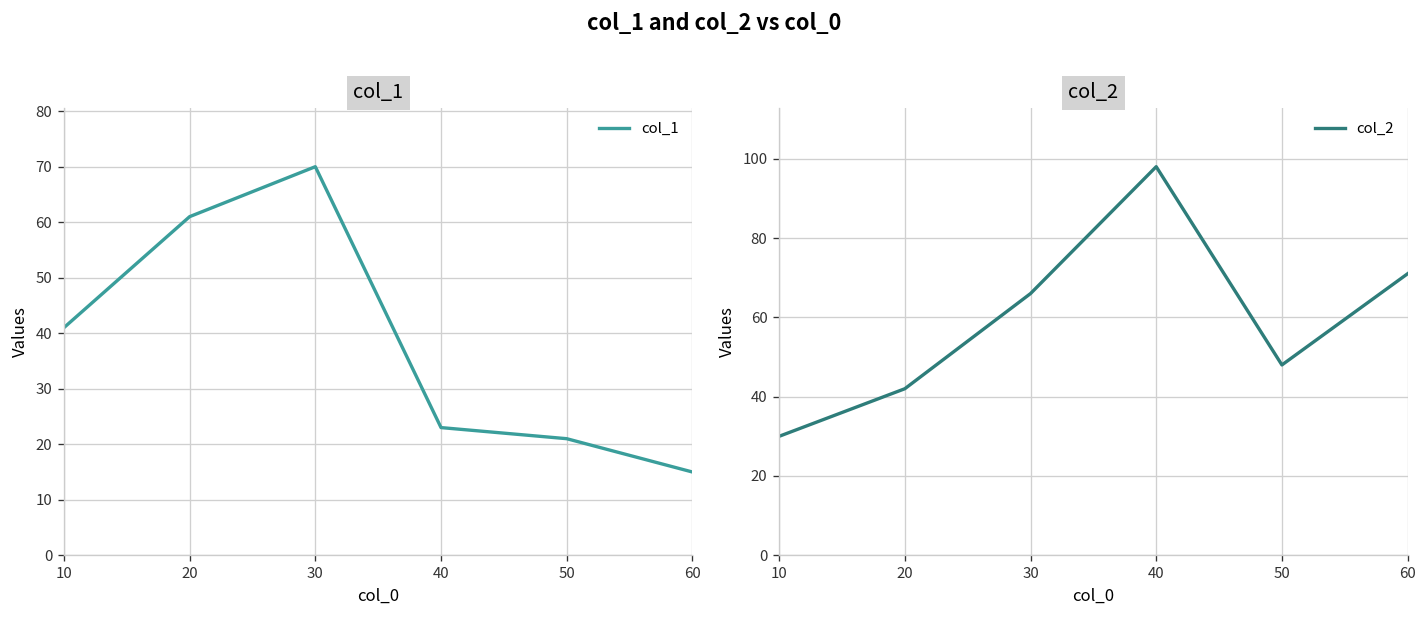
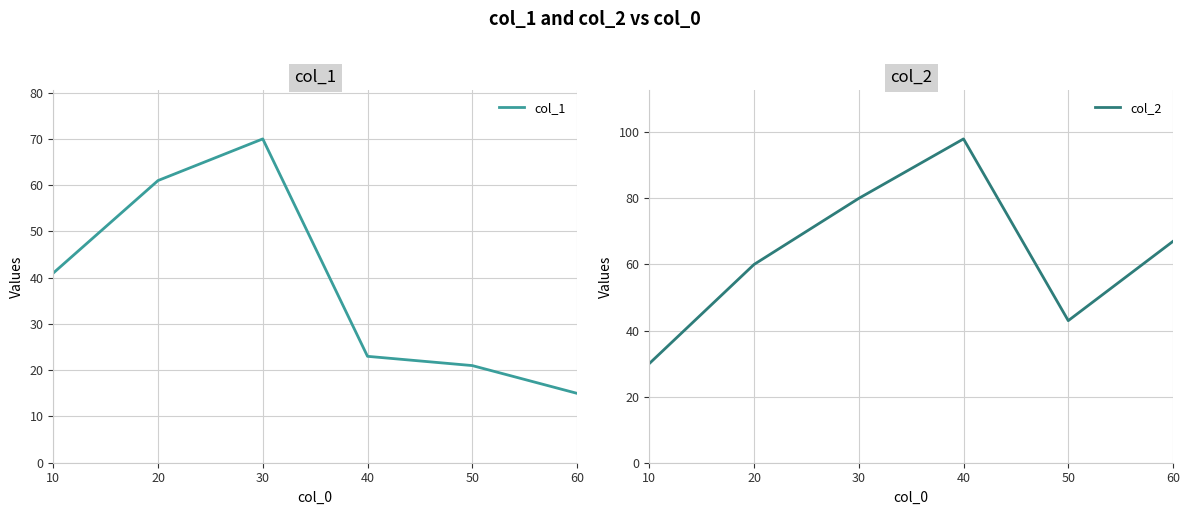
  {
    "col_1": {
      "10": 41,
      "20": 61,
      "30": 70,
      "40": 23,
      "50": 21,
      "60": 15
    },
    "col_2": {
      "10": 30,
-     "20": 42,
-     "30": 66,
+     "20": 60,
+     "30": 80,
      "40": 98,
-     "50": 48,
-     "60": 71
+     "50": 43,
+     "60": 67
    }
  }
